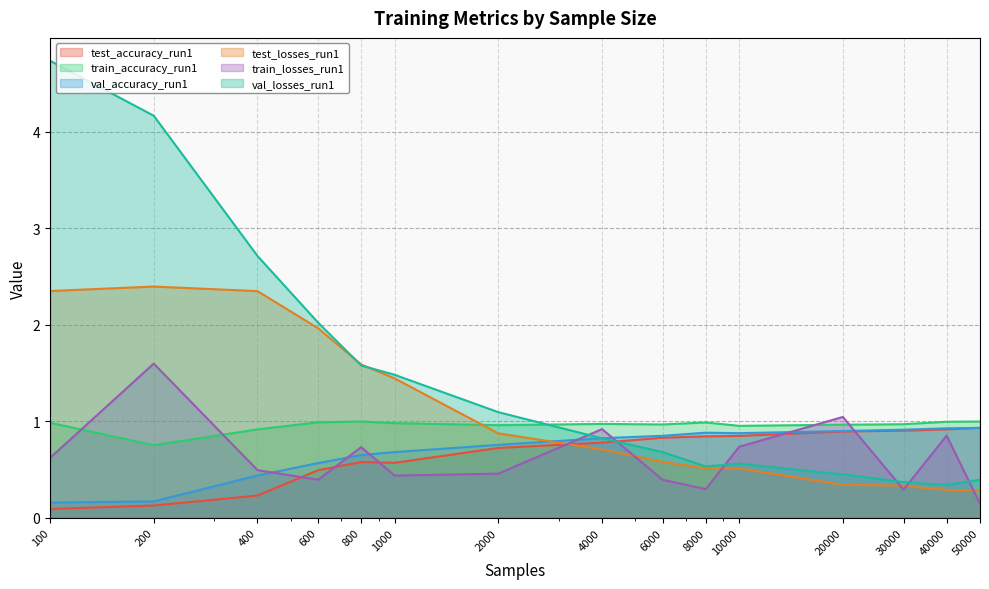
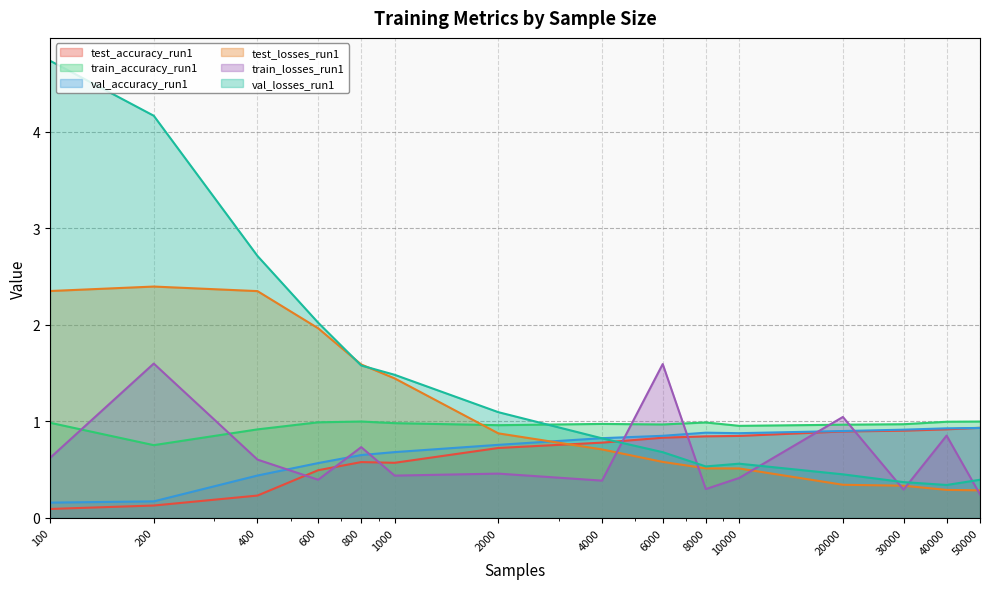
  {
    "train_losses_run1": {
      "100": 0.6,
      "200": 1.6,
-     "400": 0.5,
+     "400": 0.6,
      "600": 0.4,
      "800": 0.7,
      "1000": 0.4,
      "2000": 0.5,
-     "4000": 0.9,
-     "6000": 0.4,
+     "4000": 0.4,
+     "6000": 1.6,
      "8000": 0.3,
-     "10000": 0.7,
+     "10000": 0.4,
      "20000": 1.0,
      "30000": 0.3,
      "40000": 0.9,
-     "50000": 0.1
+     "50000": 0.2
    }
  }
